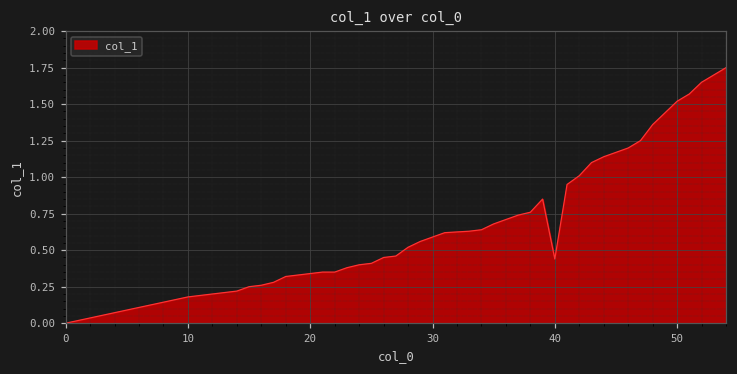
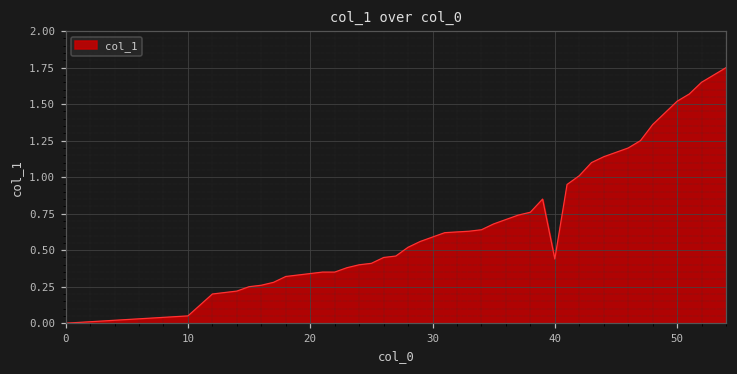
  {
    "0": 0.00,
-   "10": 0.18,
+   "10": 0.05,
    "30": 0.59,
    "40": 0.44,
    "50": 1.52
  }
